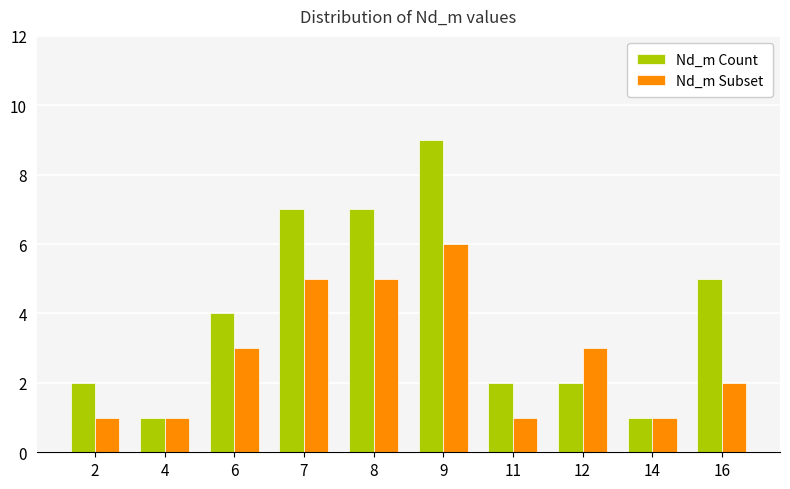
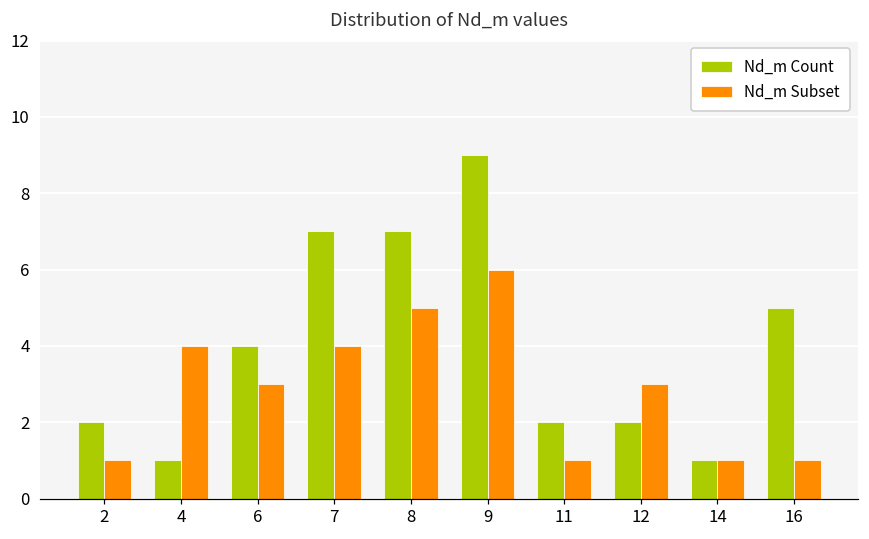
  {
    "Nd_m Count": {
      "2": 2,
      "4": 1,
      "6": 4,
      "7": 7,
      "8": 7,
      "9": 9,
      "11": 2,
      "12": 2,
      "14": 1,
      "16": 5
    },
    "Nd_m Subset": {
      "2": 1,
-     "4": 1,
+     "4": 4,
      "6": 3,
-     "7": 5,
+     "7": 4,
      "8": 5,
      "9": 6,
      "11": 1,
      "12": 3,
      "14": 1,
-     "16": 2
+     "16": 1
    }
  }
